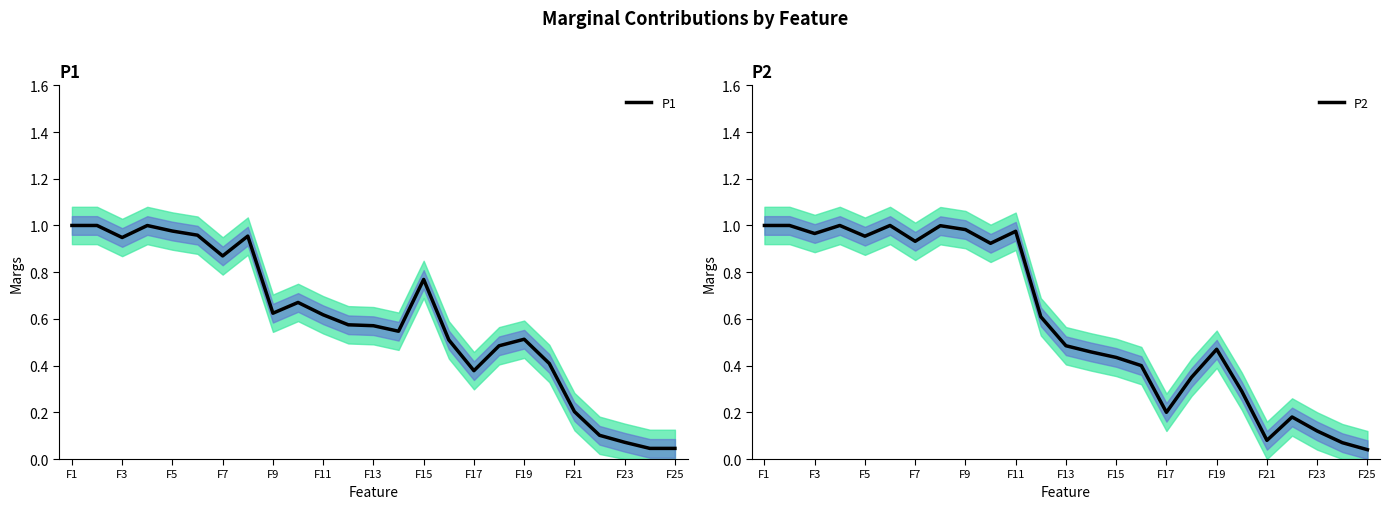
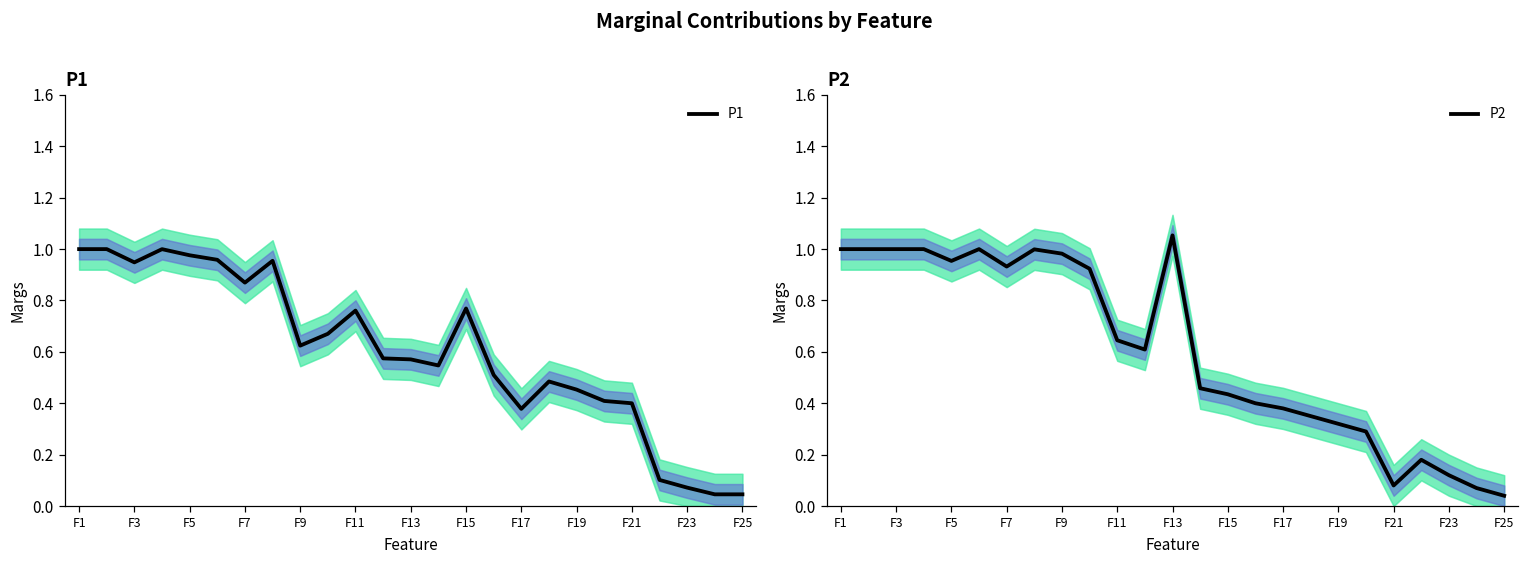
  {
    "P1": {
      "P1": {
        "F1": 1.00,
        "F3": 0.95,
        "F5": 0.98,
        "F7": 0.87,
        "F9": 0.62,
-       "F11": 0.62,
+       "F11": 0.76,
        "F13": 0.57,
        "F15": 0.77,
        "F17": 0.38,
-       "F19": 0.51,
-       "F21": 0.20,
+       "F19": 0.45,
+       "F21": 0.40,
        "F23": 0.07,
        "F25": 0.05
      }
    },
    "P2": {
      "P2": {
        "F1": 1.00,
-       "F3": 0.97,
+       "F3": 1.00,
        "F5": 0.95,
        "F7": 0.93,
        "F9": 0.98,
-       "F11": 0.98,
-       "F13": 0.49,
+       "F11": 0.65,
+       "F13": 1.05,
        "F15": 0.44,
-       "F17": 0.20,
-       "F19": 0.47,
+       "F17": 0.38,
+       "F19": 0.32,
        "F21": 0.08,
        "F23": 0.12,
        "F25": 0.04
      }
    }
  }
